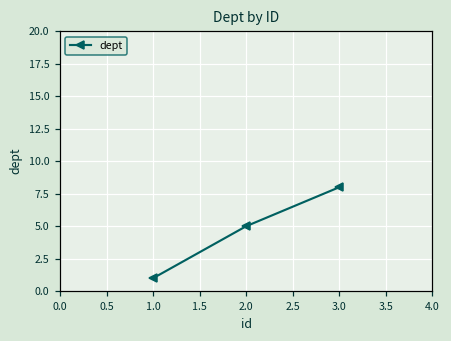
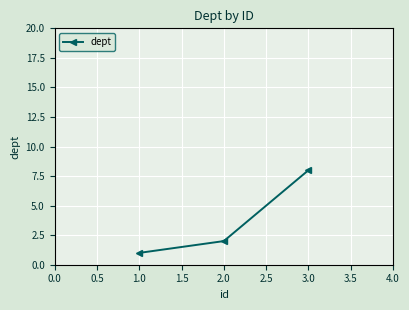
  {
    "1.0": 1,
-   "2.0": 5,
+   "2.0": 2,
    "3.0": 8
  }
